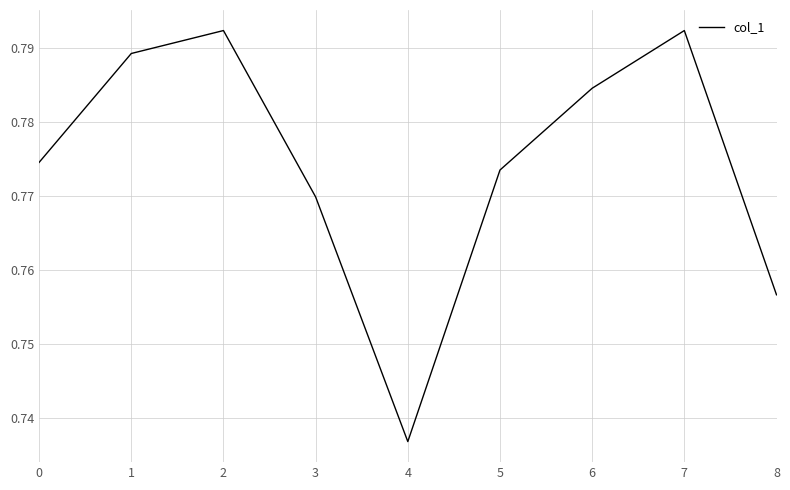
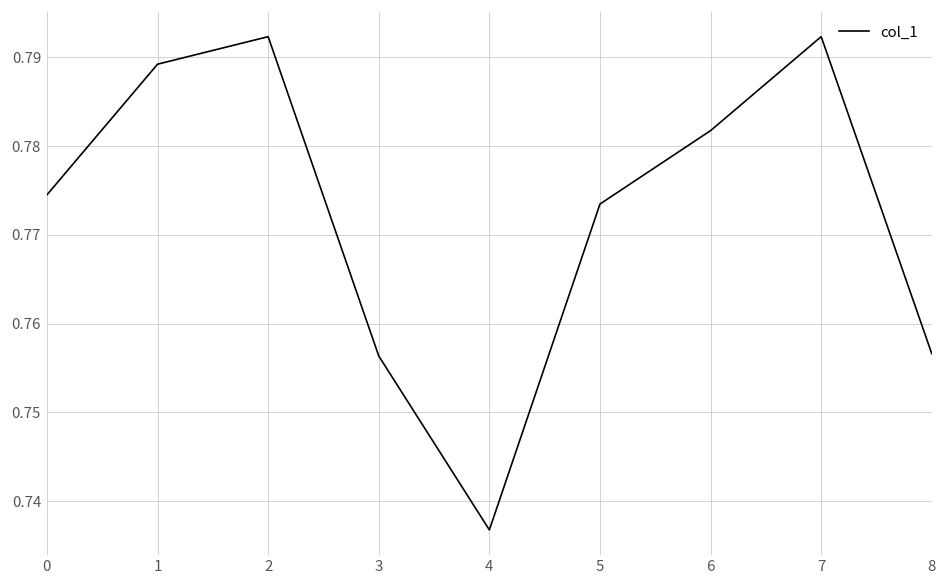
  {
    "0": 0.775,
    "1": 0.789,
    "2": 0.792,
-   "3": 0.770,
+   "3": 0.756,
    "4": 0.737,
    "5": 0.773,
-   "6": 0.785,
+   "6": 0.782,
    "7": 0.792,
    "8": 0.757
  }
